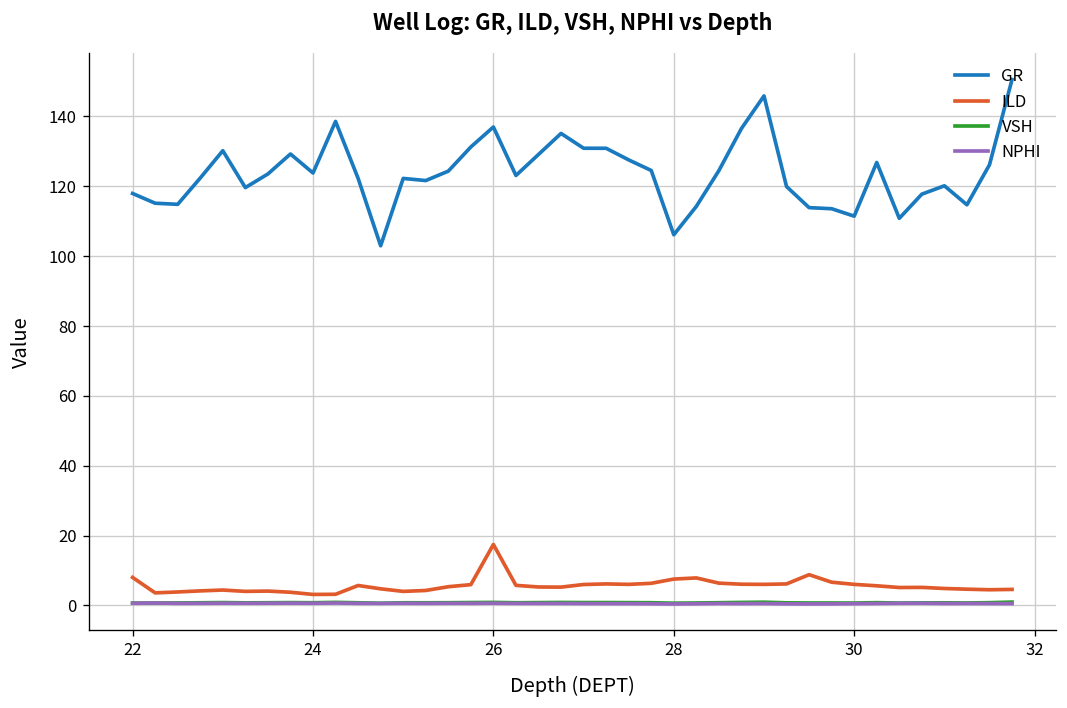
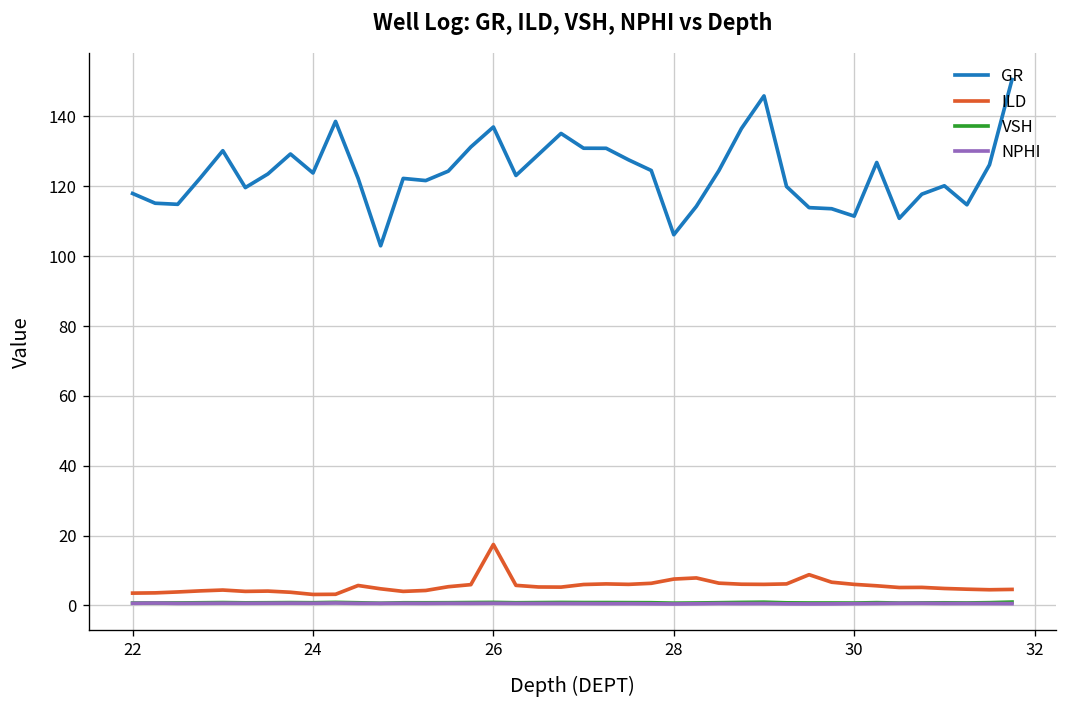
  {
    "GR": {
      "22": 118,
      "24": 124,
      "26": 137,
      "28": 106,
      "30": 111
    },
    "ILD": {
-     "22": 8,
+     "22": 4,
      "24": 3,
      "26": 17,
      "28": 8,
      "30": 6
    }
  }
